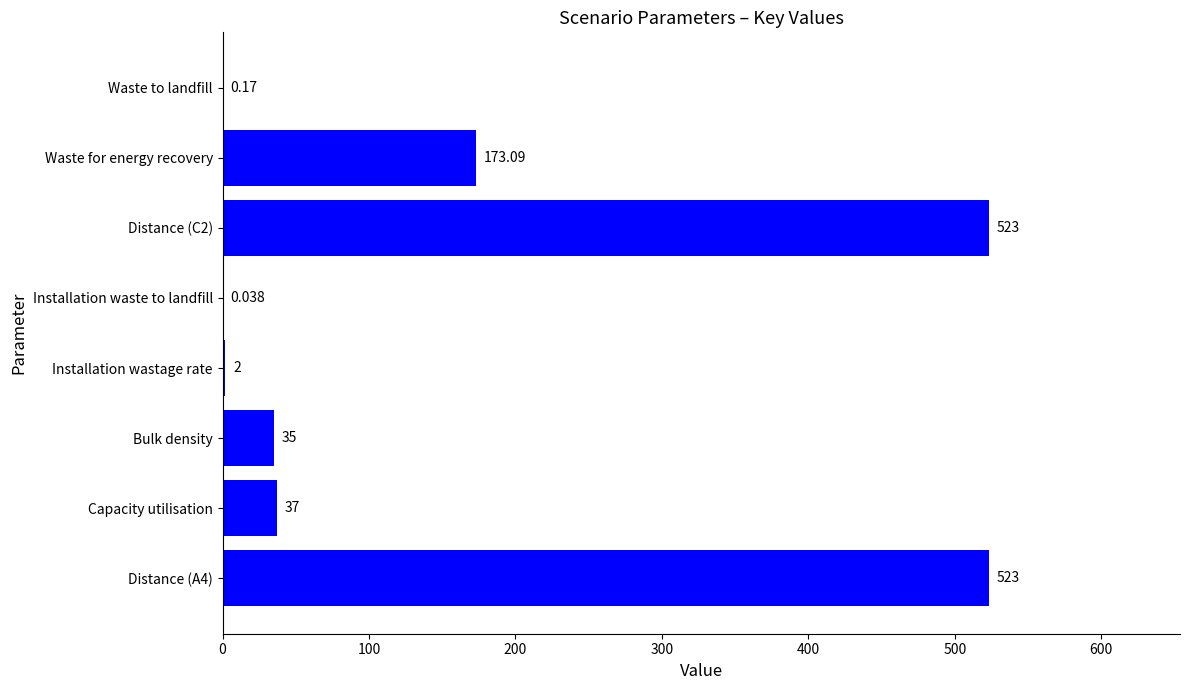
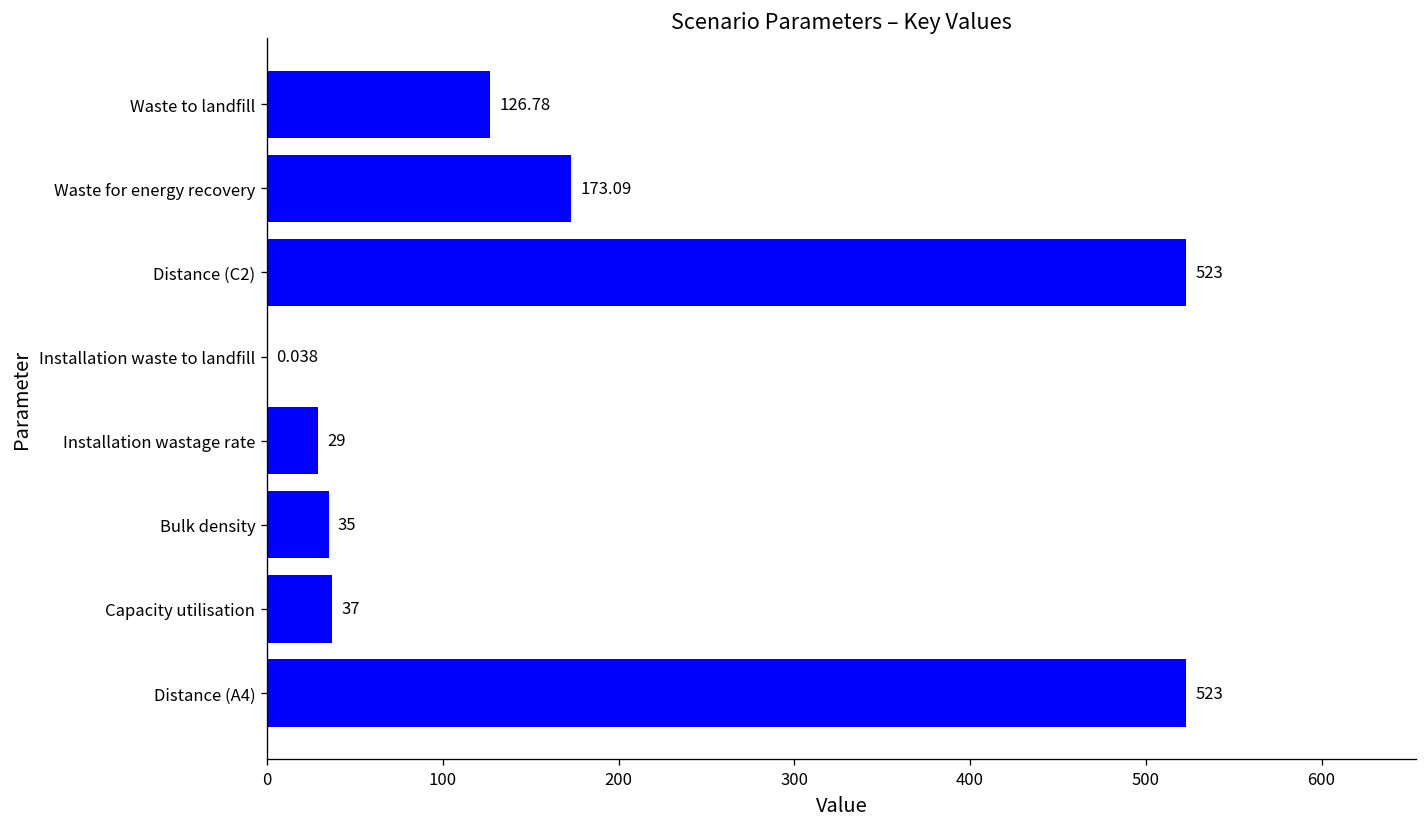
  {
-   "Waste to landfill": 0.17,
+   "Waste to landfill": 126.78,
    "Waste for energy recovery": 173.09,
    "Distance (C2)": 523,
    "Installation waste to landfill": 0.038,
-   "Installation wastage rate": 2,
+   "Installation wastage rate": 29,
    "Bulk density": 35,
    "Capacity utilisation": 37,
    "Distance (A4)": 523
  }
